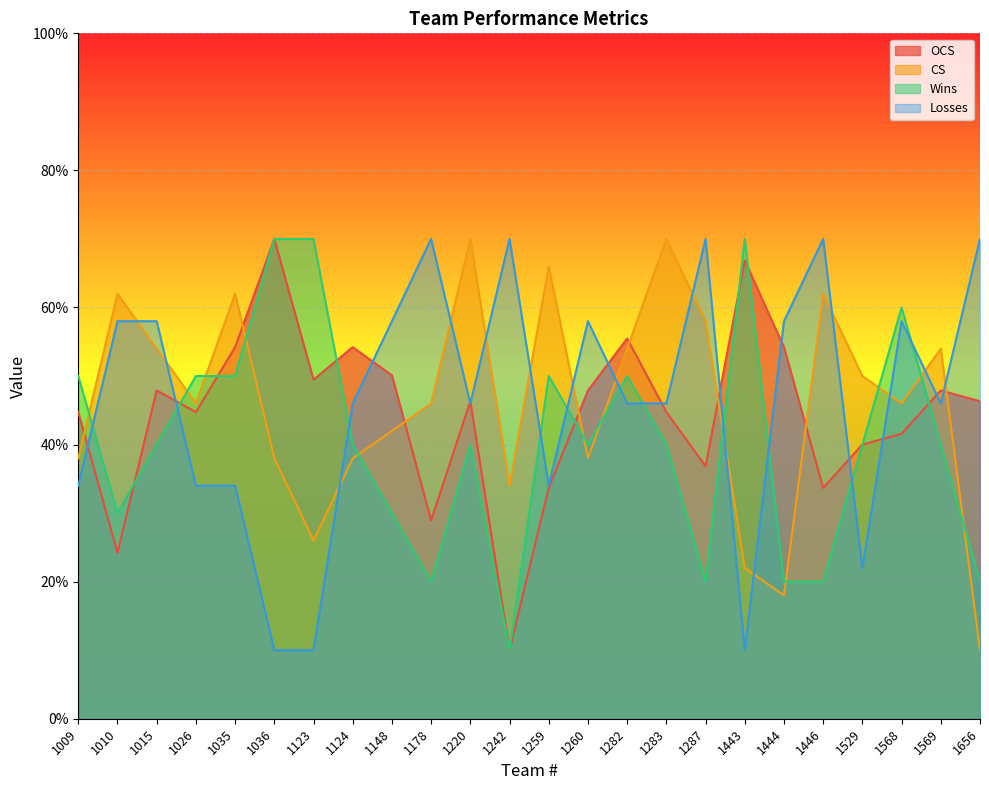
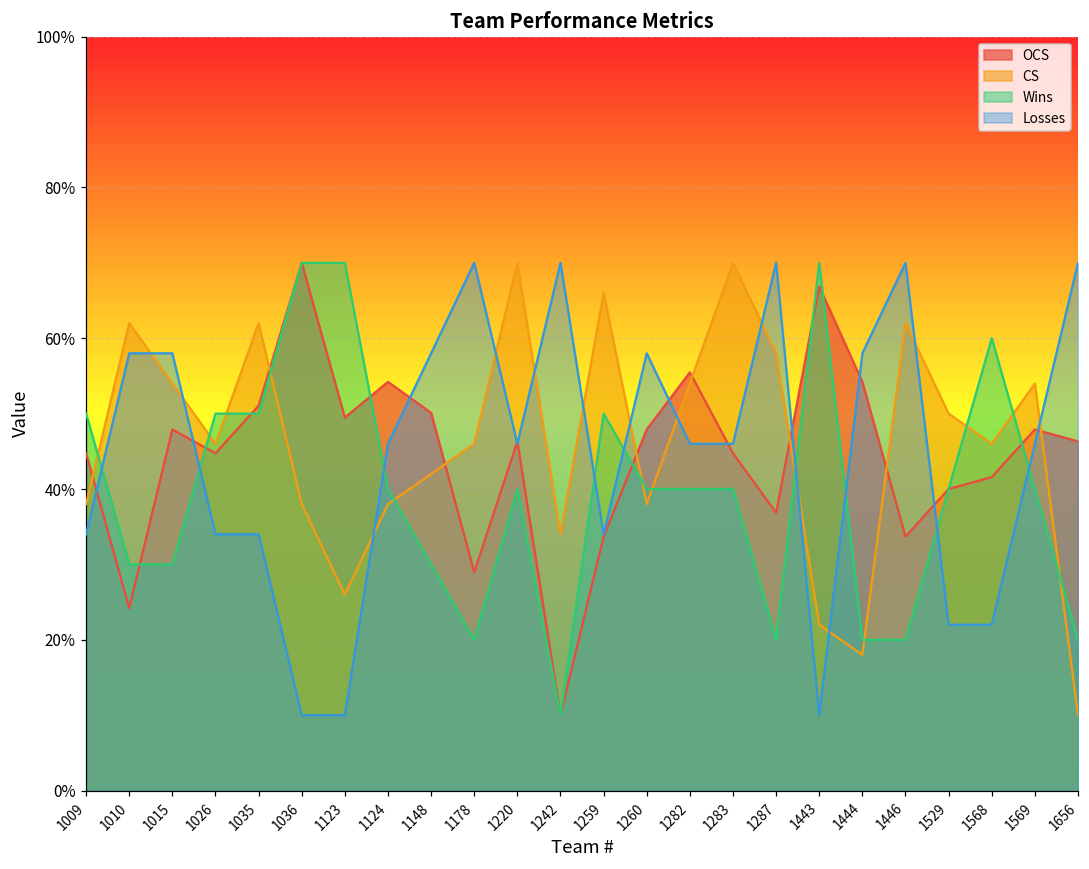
  {
    "OCS": {
      "1009": "45%",
      "1010": "24%",
      "1015": "48%",
      "1026": "45%",
-     "1035": "54%",
+     "1035": "51%",
      "1123": "49%",
      "1124": "54%",
      "1148": "50%",
      "1178": "29%",
      "1260": "48%",
      "1282": "55%",
      "1283": "45%",
      "1287": "37%",
      "1443": "67%",
      "1444": "54%",
      "1446": "34%",
      "1568": "42%",
      "1569": "48%",
      "1656": "46%"
    },
    "CS": {
      "1009": "38%",
      "1010": "62%",
      "1015": "54%",
      "1026": "46%",
      "1035": "62%",
      "1036": "38%",
      "1123": "26%",
      "1124": "38%",
      "1148": "42%",
      "1178": "46%",
      "1220": "70%",
      "1242": "34%",
      "1259": "66%",
      "1260": "38%",
      "1282": "54%",
      "1283": "70%",
      "1287": "58%",
      "1443": "22%",
      "1444": "18%",
      "1446": "62%",
      "1529": "50%",
      "1568": "46%",
      "1569": "54%",
      "1656": "10%"
    },
    "Wins": {
      "1009": "50%",
      "1010": "30%",
-     "1015": "40%",
+     "1015": "30%",
      "1026": "50%",
      "1035": "50%",
      "1123": "70%",
      "1124": "40%",
      "1148": "30%",
      "1178": "20%",
      "1220": "40%",
      "1259": "50%",
      "1260": "40%",
-     "1282": "50%",
+     "1282": "40%",
      "1283": "40%",
      "1287": "20%",
      "1443": "70%",
      "1444": "20%",
      "1446": "20%",
      "1568": "60%",
      "1569": "40%",
      "1656": "20%"
    },
    "Losses": {
      "1009": "34%",
      "1010": "58%",
      "1015": "58%",
      "1026": "34%",
      "1035": "34%",
      "1036": "10%",
      "1123": "10%",
      "1124": "46%",
      "1148": "58%",
      "1178": "70%",
      "1242": "70%",
      "1260": "58%",
      "1282": "46%",
      "1283": "46%",
      "1287": "70%",
      "1443": "10%",
      "1444": "58%",
      "1446": "70%",
      "1529": "22%",
-     "1568": "58%",
+     "1568": "22%",
      "1569": "46%",
      "1656": "70%"
    }
  }
